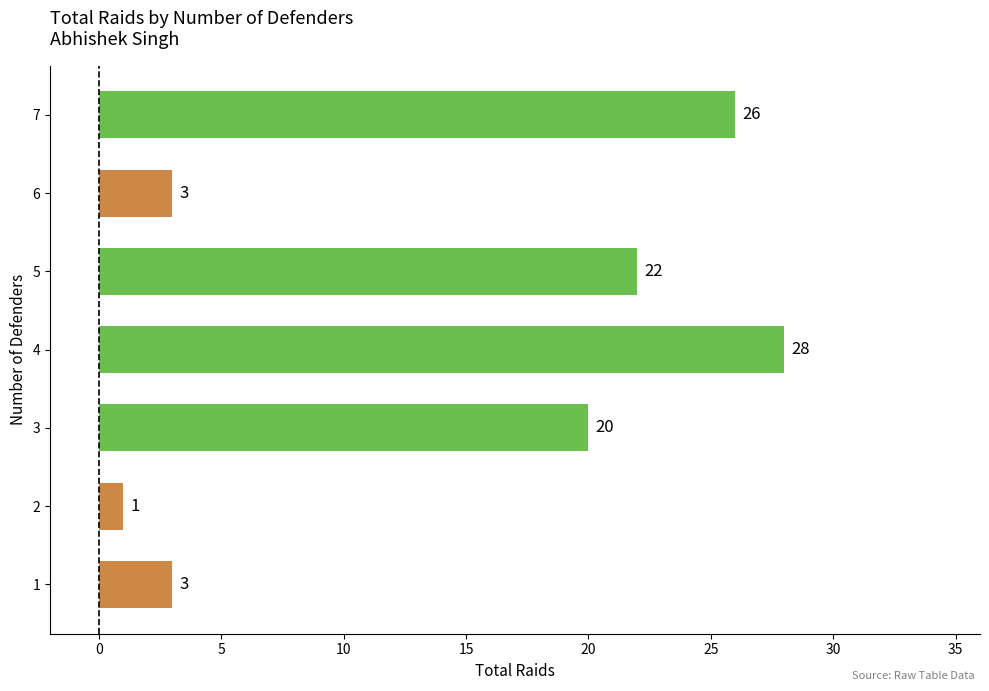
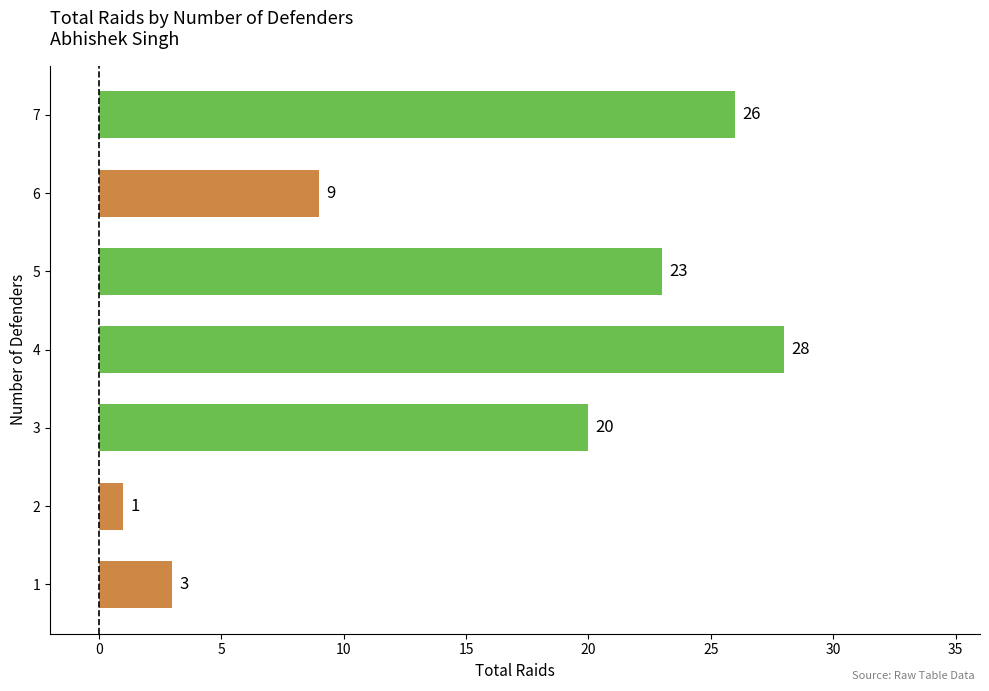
  {
    "7": 26,
-   "6": 3,
-   "5": 22,
+   "6": 9,
+   "5": 23,
    "4": 28,
    "3": 20,
    "2": 1,
    "1": 3
  }
